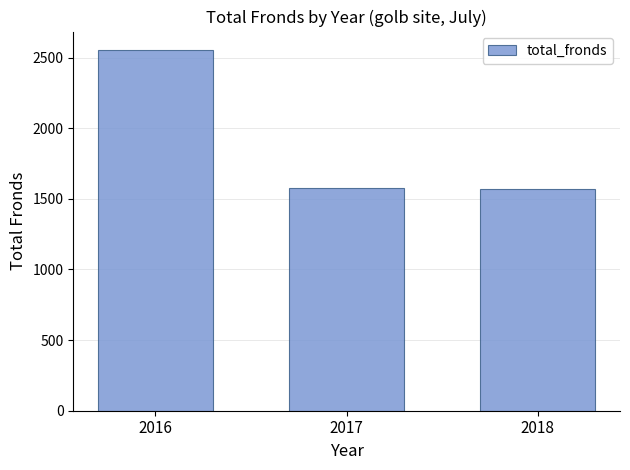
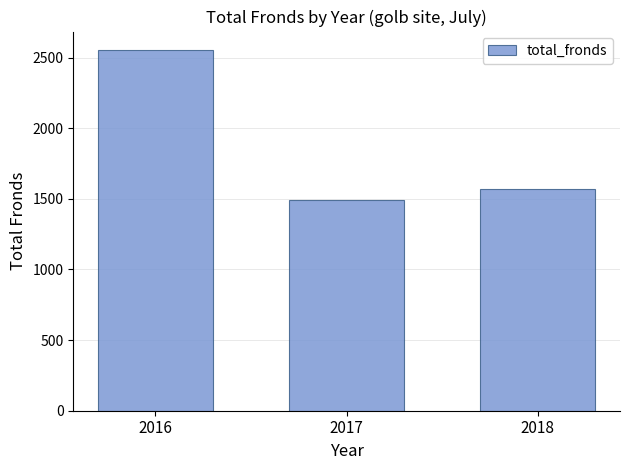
  {
    "2016": 2560,
-   "2017": 1580,
+   "2017": 1490,
    "2018": 1570
  }
